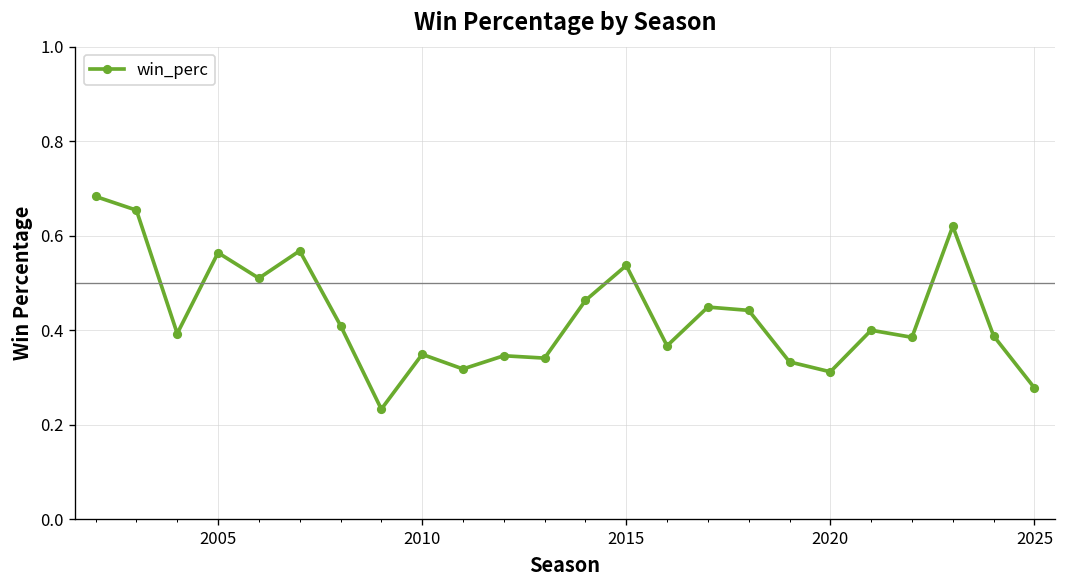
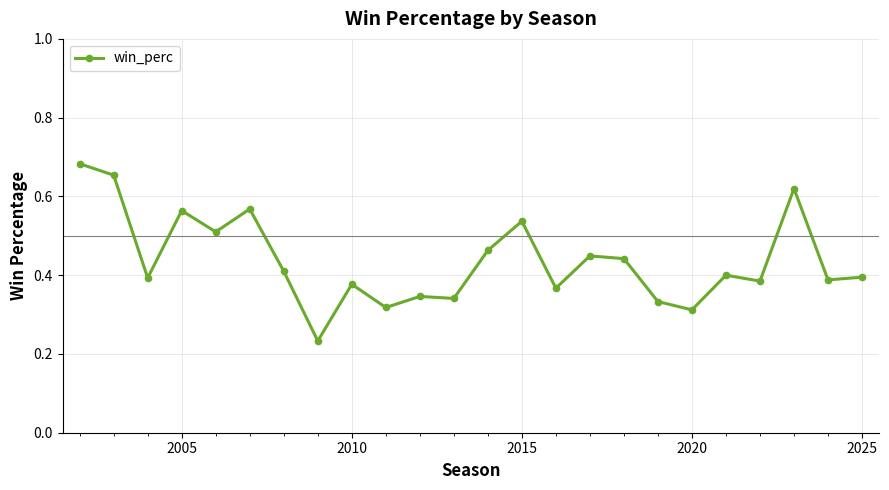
  {
    "2005": 0.56,
-   "2010": 0.35,
+   "2010": 0.38,
    "2015": 0.54,
    "2020": 0.31,
-   "2025": 0.28
+   "2025": 0.40
  }
